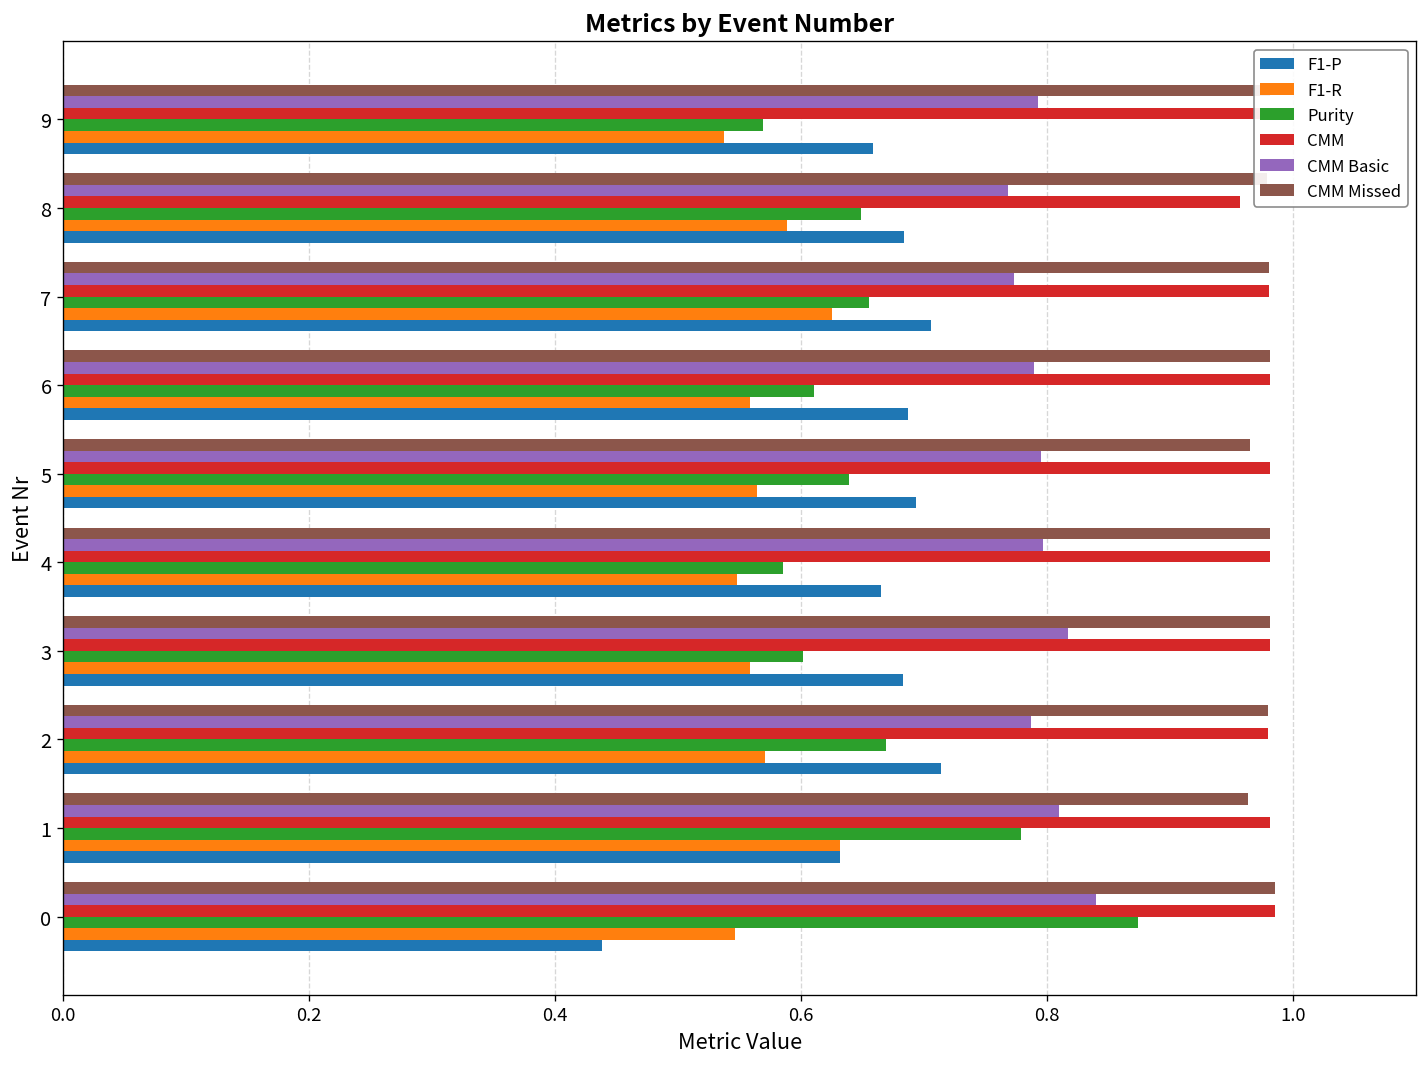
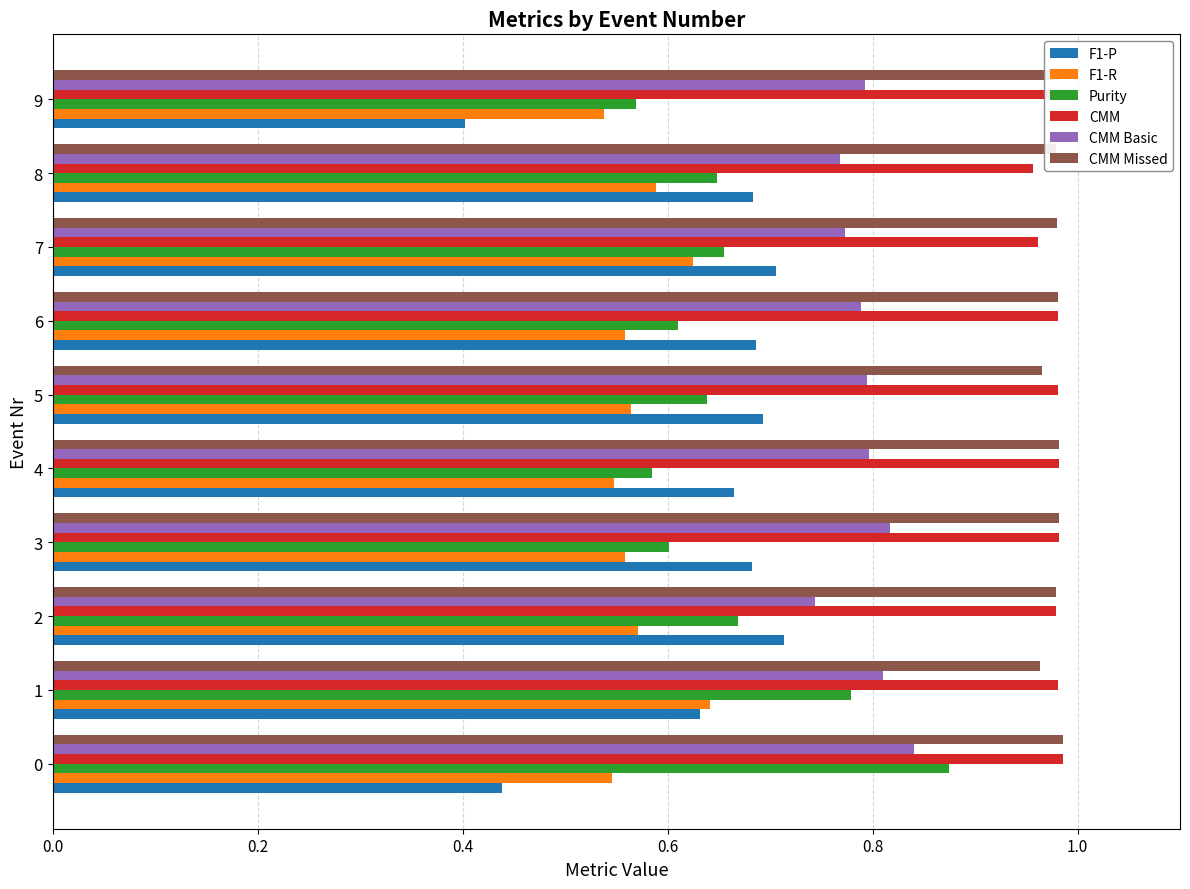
  {
    "F1-P": {
-     "9": 0.659,
+     "9": 0.402,
      "8": 0.684,
      "7": 0.706,
      "6": 0.687,
      "5": 0.693,
      "4": 0.665,
      "3": 0.683,
      "2": 0.714,
      "1": 0.632,
      "0": 0.438
    },
    "F1-R": {
      "9": 0.538,
      "8": 0.588,
      "7": 0.625,
      "6": 0.559,
      "5": 0.564,
      "4": 0.548,
      "3": 0.559,
      "2": 0.571,
-     "1": 0.632,
+     "1": 0.641,
      "0": 0.546
    },
    "Purity": {
      "9": 0.569,
      "8": 0.649,
      "7": 0.655,
      "6": 0.610,
      "5": 0.639,
      "4": 0.585,
      "3": 0.601,
      "2": 0.669,
      "1": 0.779,
      "0": 0.874
    },
    "CMM": {
      "8": 0.957,
-     "7": 0.980,
+     "7": 0.961,
      "6": 0.981,
      "5": 0.981,
      "4": 0.982,
      "3": 0.982,
      "2": 0.979,
      "1": 0.981,
      "0": 0.985
    },
    "CMM Basic": {
      "9": 0.793,
      "8": 0.768,
      "7": 0.773,
      "6": 0.789,
      "5": 0.795,
      "4": 0.797,
      "3": 0.817,
-     "2": 0.787,
+     "2": 0.744,
      "1": 0.810,
      "0": 0.840
    },
    "CMM Missed": {
      "7": 0.980,
      "6": 0.981,
      "5": 0.965,
      "4": 0.982,
      "3": 0.982,
      "2": 0.979,
      "1": 0.963,
      "0": 0.985
    }
  }
